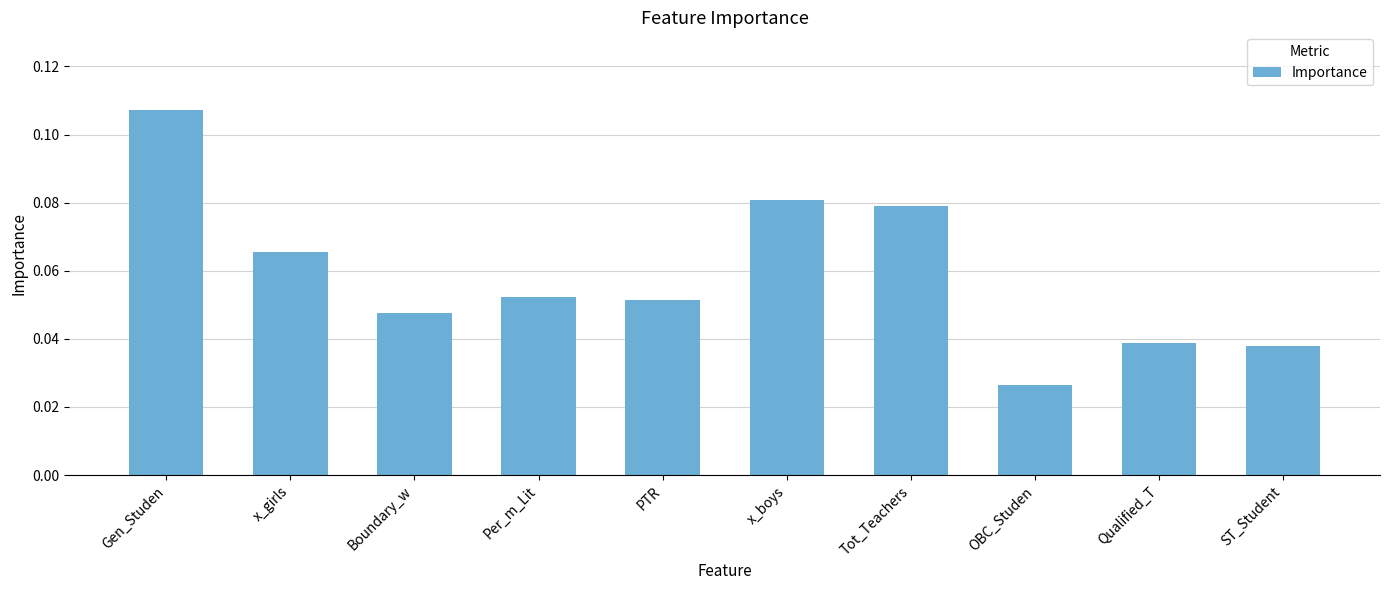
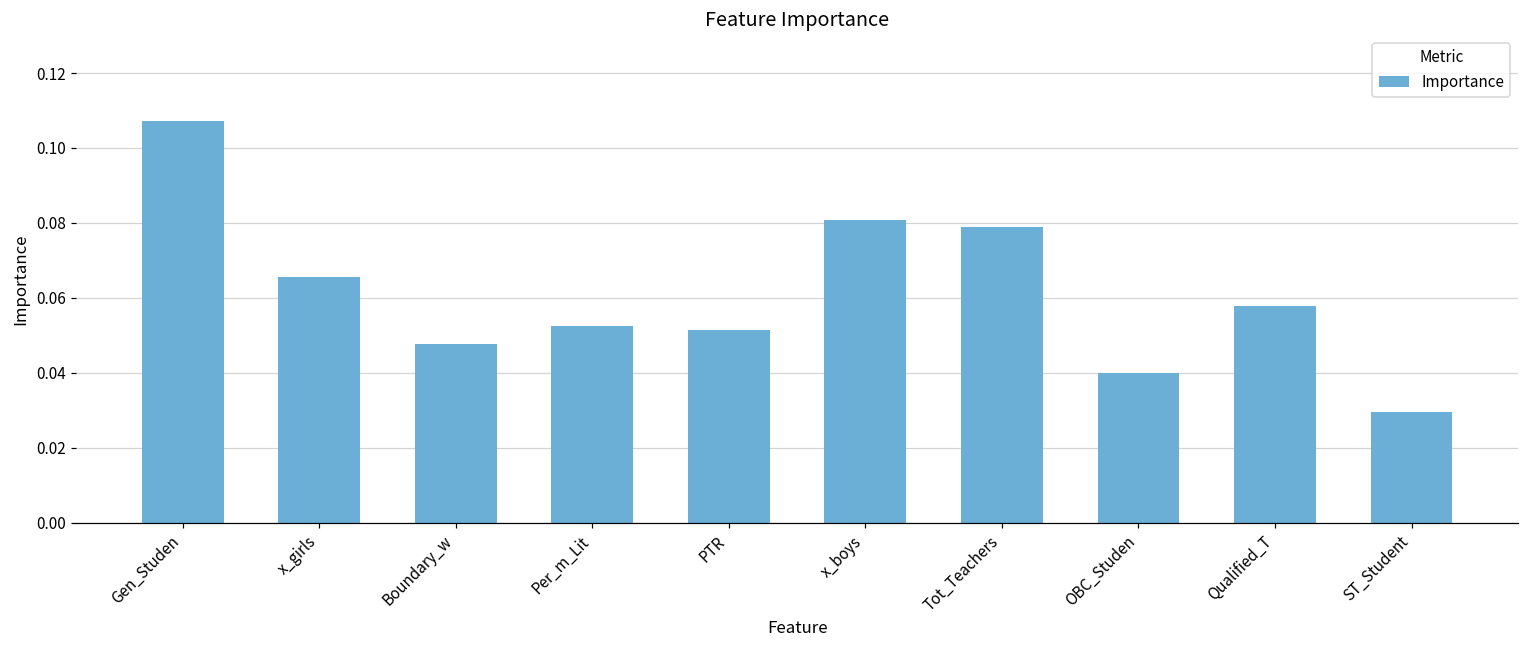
  {
    "Gen_Studen": 0.107,
    "x_girls": 0.066,
    "Boundary_w": 0.048,
    "Per_m_Lit": 0.052,
    "PTR": 0.051,
    "x_boys": 0.081,
    "Tot_Teachers": 0.079,
-   "OBC_Studen": 0.026,
-   "Qualified_T": 0.039,
-   "ST_Student": 0.038
+   "OBC_Studen": 0.040,
+   "Qualified_T": 0.058,
+   "ST_Student": 0.030
  }
